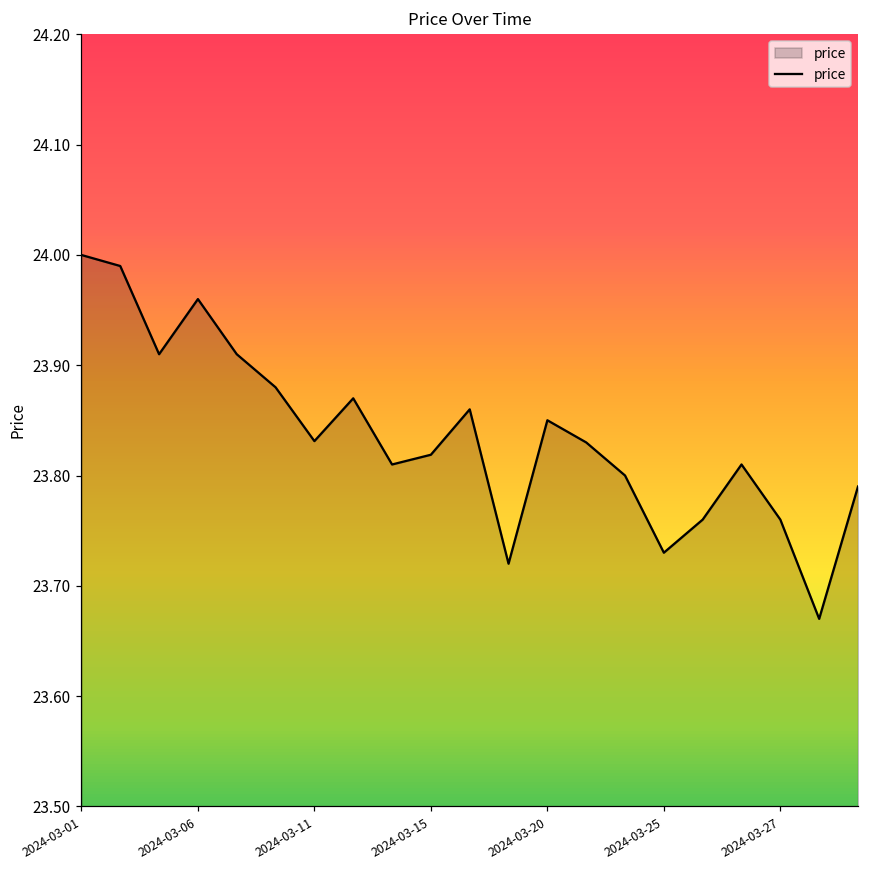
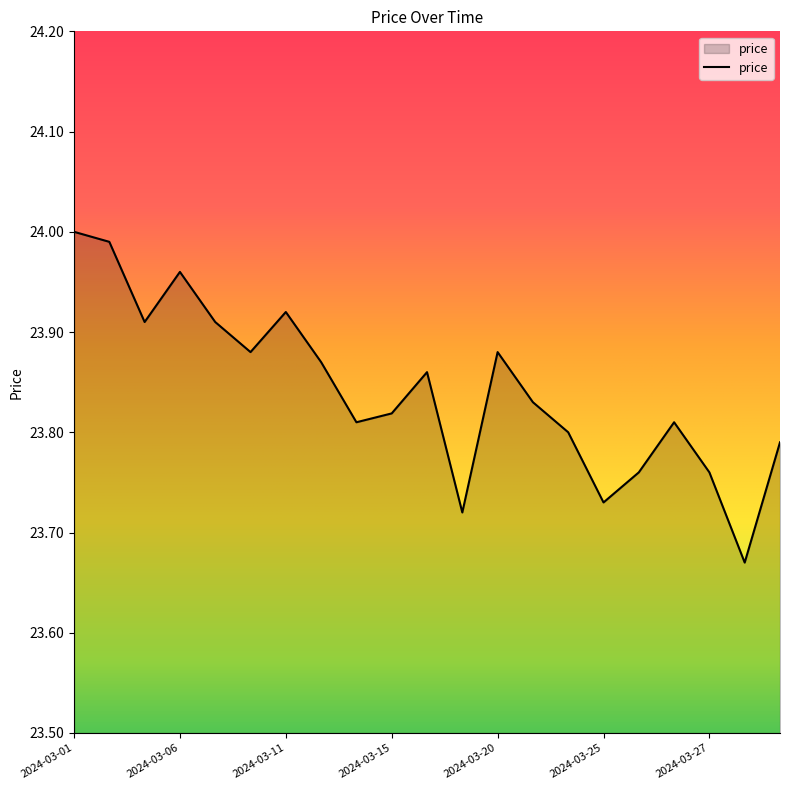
  {
    "2024-03-01": 24.000,
    "2024-03-06": 23.960,
-   "2024-03-11": 23.831,
+   "2024-03-11": 23.920,
    "2024-03-15": 23.819,
-   "2024-03-20": 23.850,
+   "2024-03-20": 23.880,
    "2024-03-27": 23.760
  }
